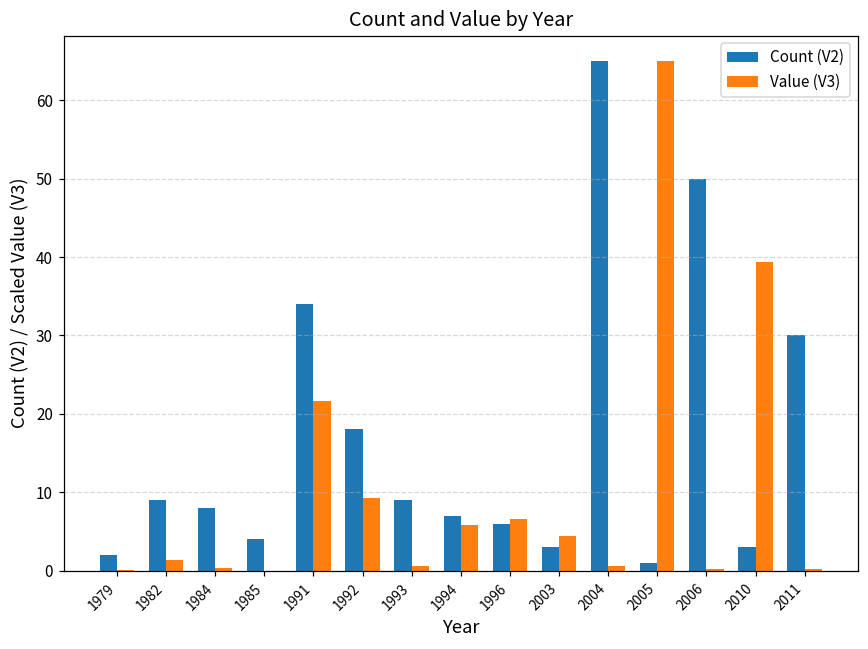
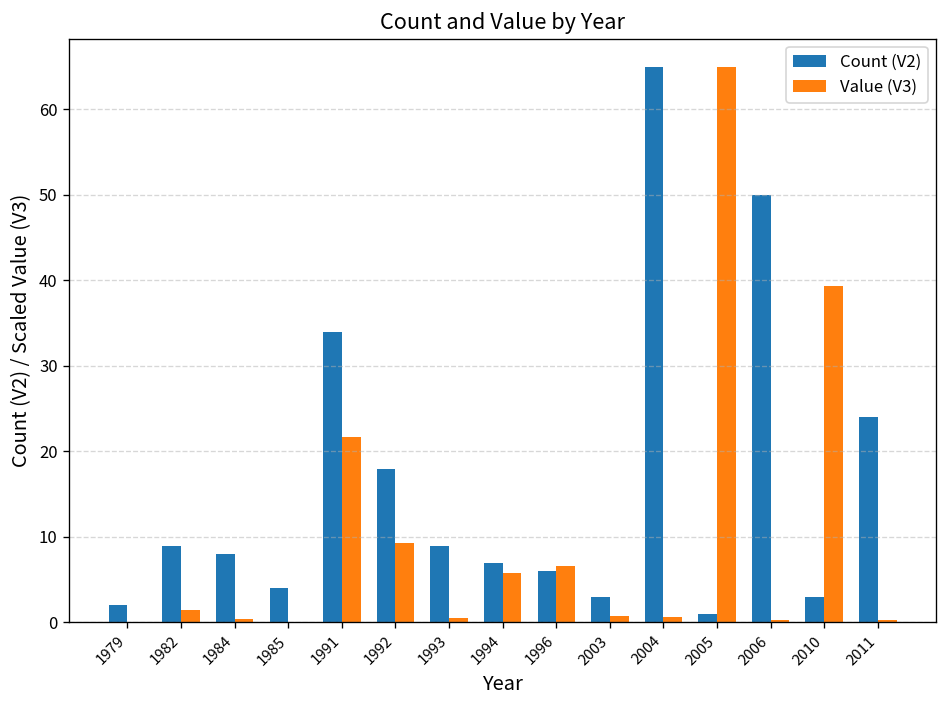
  {
    "Count (V2)": {
      "1979": 2,
      "1982": 9,
      "1984": 8,
      "1985": 4,
      "1991": 34,
      "1992": 18,
      "1993": 9,
      "1994": 7,
      "1996": 6,
      "2003": 3,
      "2004": 65,
      "2005": 1,
      "2006": 50,
      "2010": 3,
-     "2011": 30
+     "2011": 24
    },
    "Value (V3)": {
      "1982": 1,
      "1984": 0,
      "1985": 0,
      "1991": 22,
      "1992": 9,
      "1993": 1,
      "1994": 6,
      "1996": 7,
-     "2003": 4,
+     "2003": 1,
      "2004": 1,
      "2005": 65,
      "2010": 39
    }
  }
